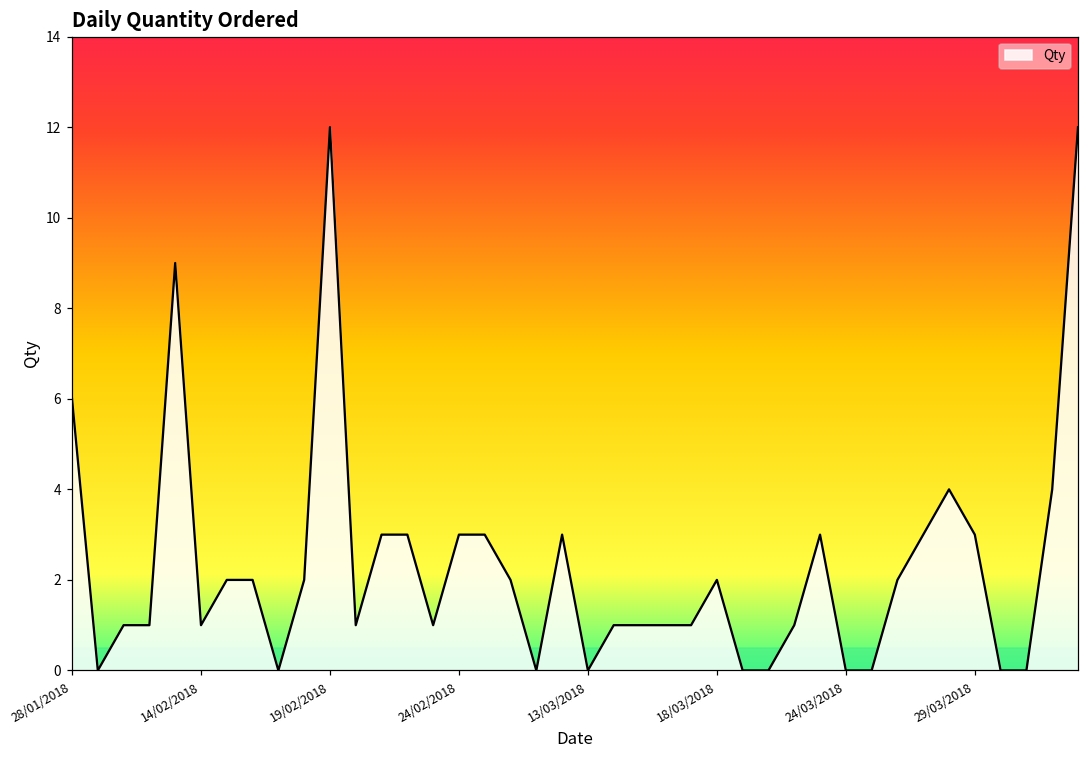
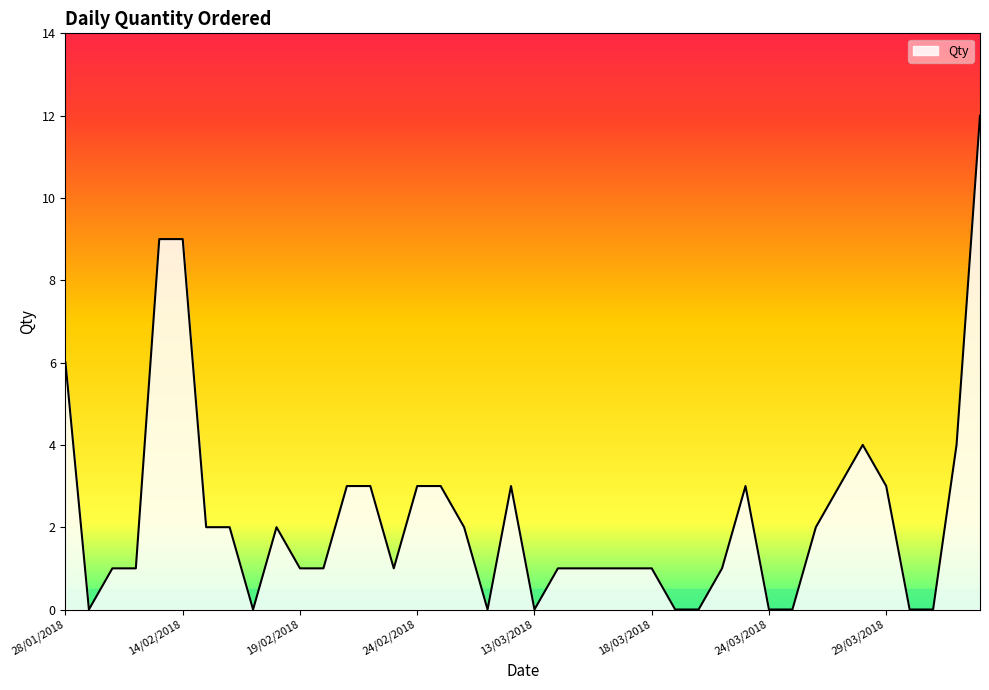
  {
    "28/01/2018": 6,
-   "14/02/2018": 1,
-   "19/02/2018": 12,
+   "14/02/2018": 9,
+   "19/02/2018": 1,
    "24/02/2018": 3,
-   "18/03/2018": 2,
+   "18/03/2018": 1,
    "29/03/2018": 3
  }
